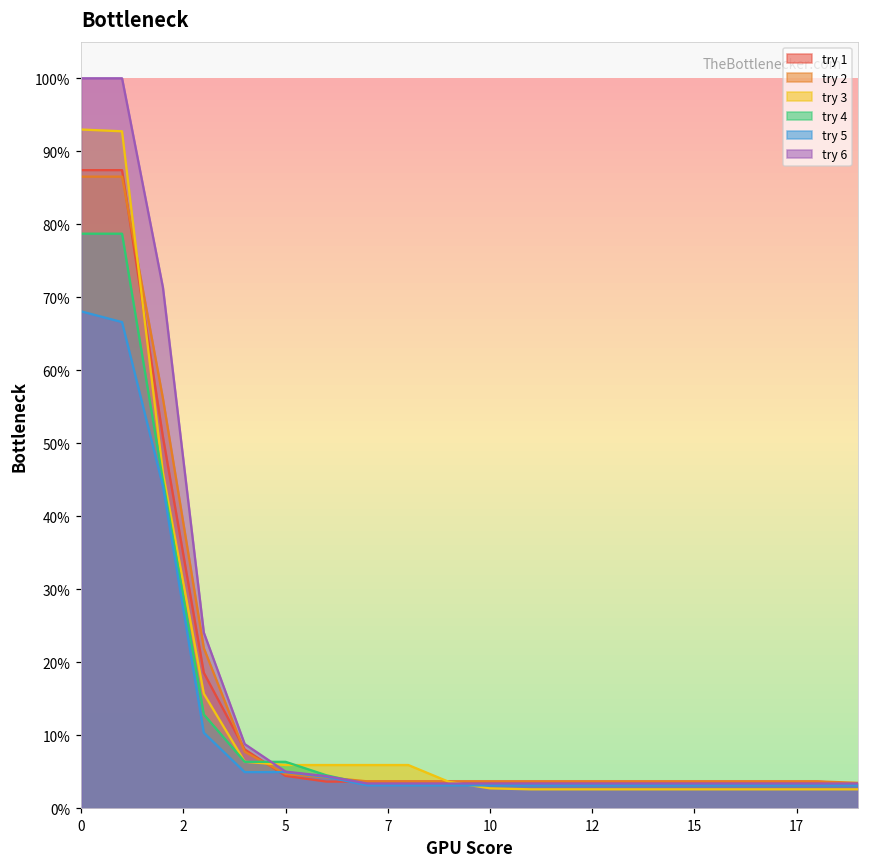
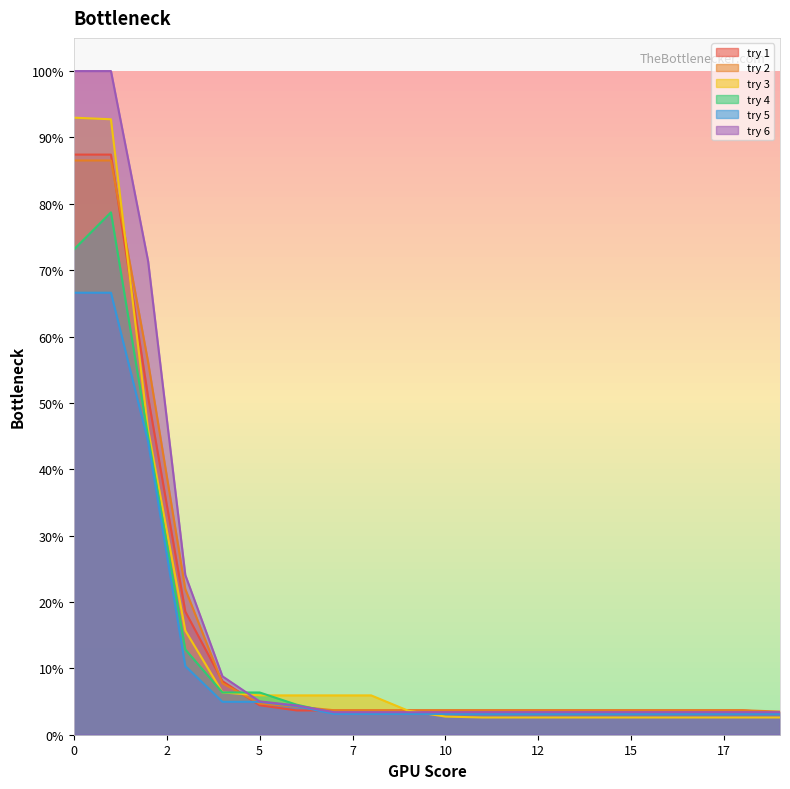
  {
    "try 4": {
-     "0": "79%",
+     "0": "73%",
      "5": "6%"
    },
    "try 5": {
-     "0": "68%"
+     "0": "67%"
    },
    "try 6": {
      "0": "100%"
    }
  }
